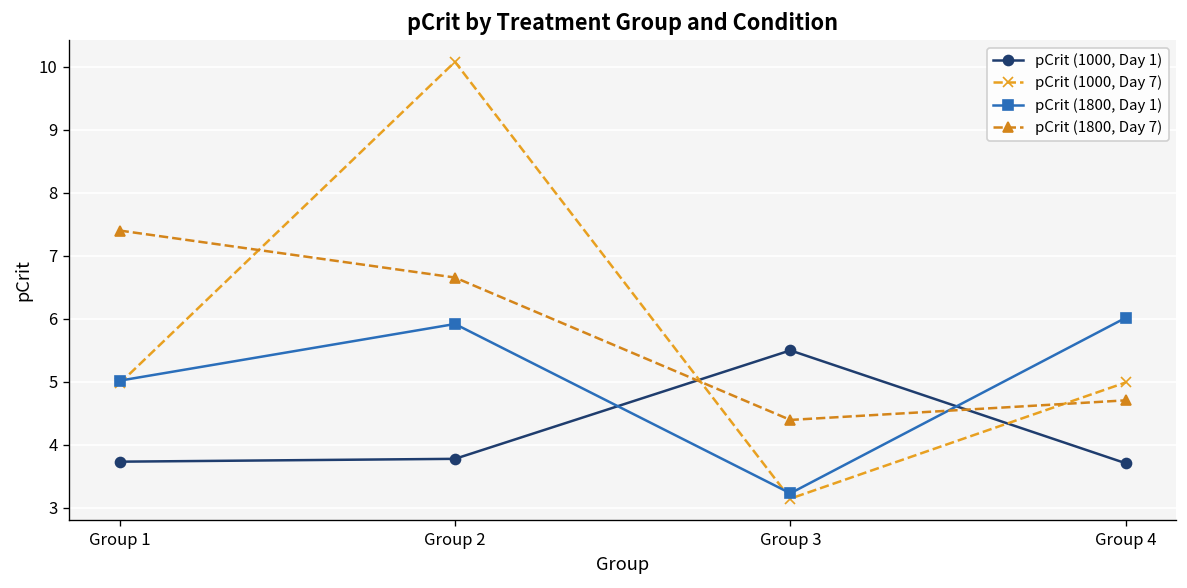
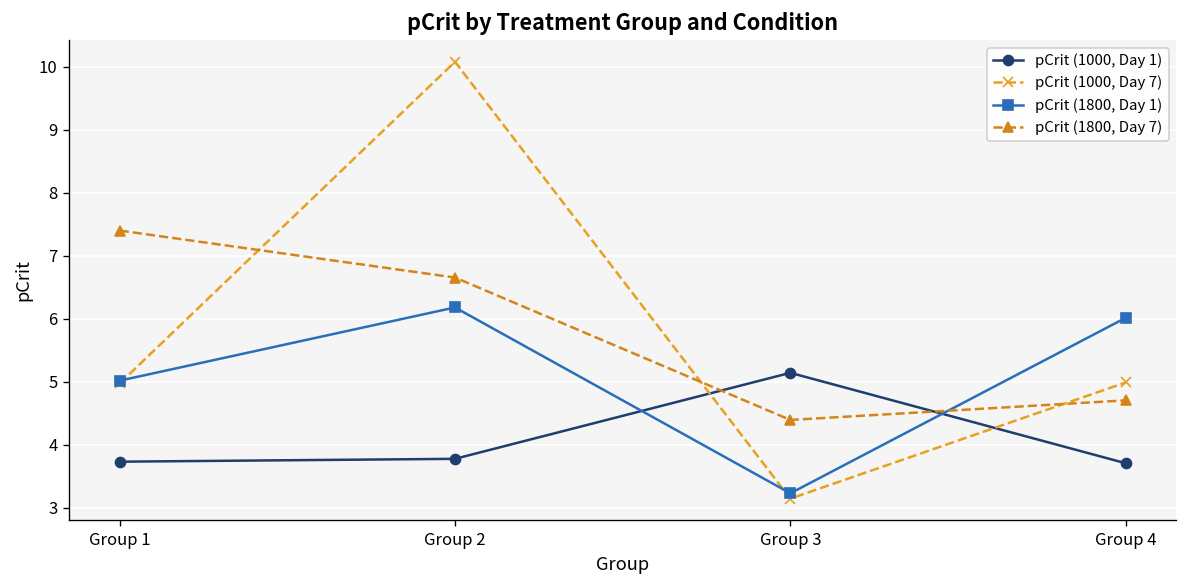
  {
    "pCrit (1000, Day 1)": {
      "Group 1": 3.7,
      "Group 2": 3.8,
-     "Group 3": 5.5,
+     "Group 3": 5.1,
      "Group 4": 3.7
    },
    "pCrit (1800, Day 1)": {
-     "Group 2": 5.9,
+     "Group 2": 6.2,
      "Group 3": 3.2,
      "Group 4": 6.0
    }
  }
